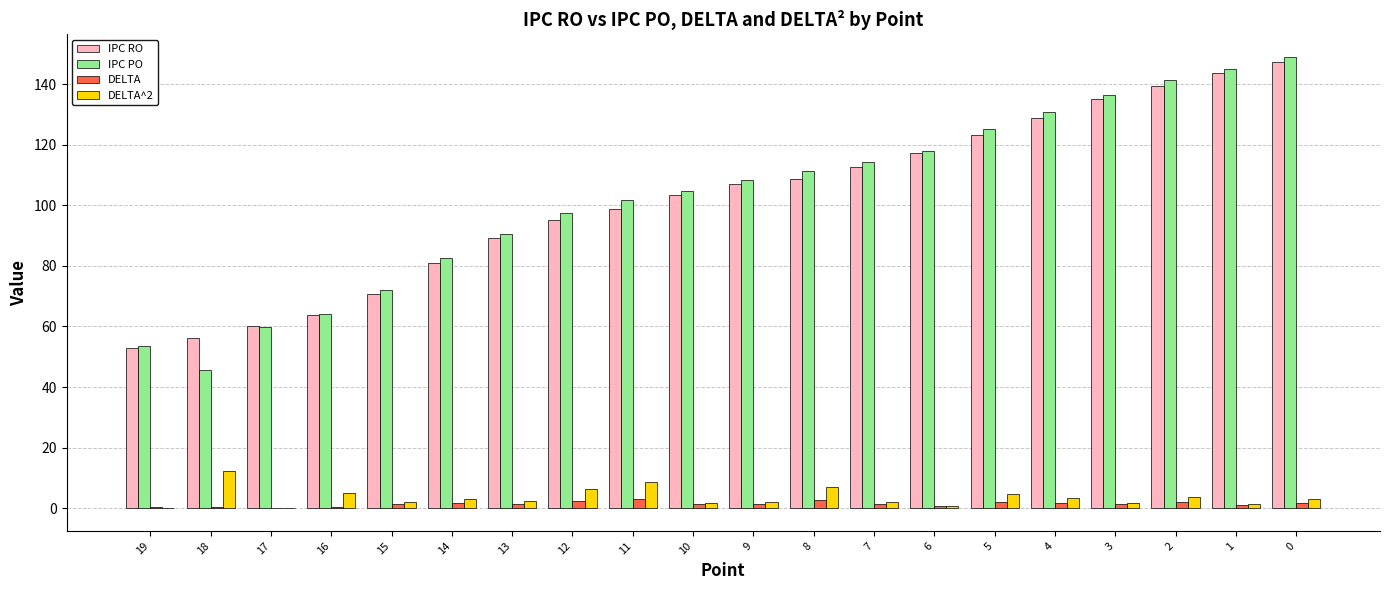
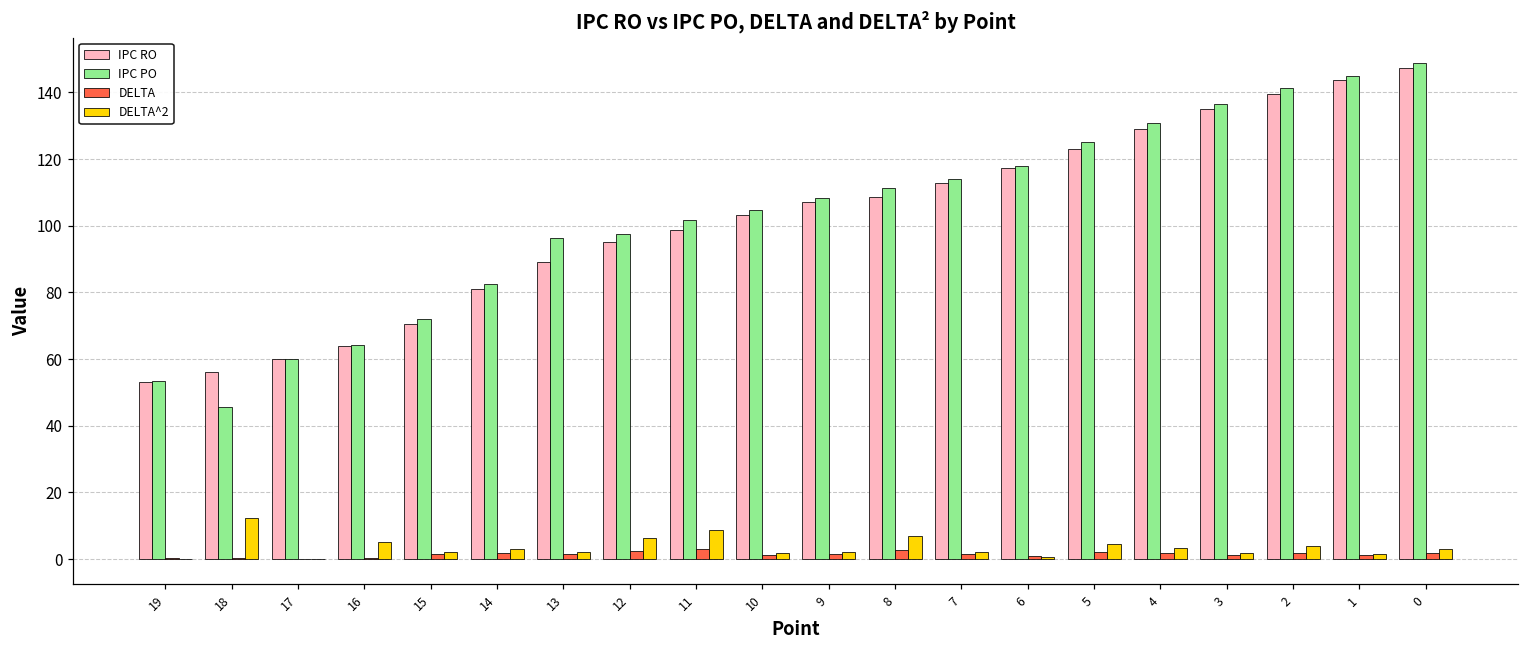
  {
    "IPC RO": {
      "19": 53,
      "18": 56,
      "17": 60,
      "16": 64,
      "15": 71,
      "14": 81,
      "13": 89,
      "12": 95,
      "11": 99,
      "10": 103,
      "9": 107,
      "8": 109,
      "7": 113,
      "6": 117,
      "5": 123,
      "4": 129,
      "3": 135,
      "2": 139,
      "1": 144,
      "0": 147
    },
    "IPC PO": {
      "19": 53,
      "18": 46,
      "17": 60,
      "16": 64,
      "15": 72,
      "14": 83,
-     "13": 91,
+     "13": 96,
      "12": 98,
      "11": 102,
      "10": 105,
      "9": 108,
      "8": 111,
      "7": 114,
      "6": 118,
      "5": 125,
      "4": 131,
      "3": 136,
      "2": 141,
      "1": 145,
      "0": 149
    },
    "DELTA": {
      "15": 1,
      "14": 2,
      "13": 1,
      "12": 3,
      "11": 3,
      "10": 1,
      "9": 1,
      "8": 3,
      "7": 1,
      "5": 2,
      "4": 2,
      "3": 1,
      "2": 2,
      "1": 1,
      "0": 2
    },
    "DELTA^2": {
      "18": 12,
      "16": 5,
      "15": 2,
      "14": 3,
      "13": 2,
      "12": 6,
      "11": 9,
      "10": 2,
      "9": 2,
      "8": 7,
      "7": 2,
      "5": 5,
      "4": 3,
      "3": 2,
      "2": 4,
      "1": 1,
      "0": 3
    }
  }
